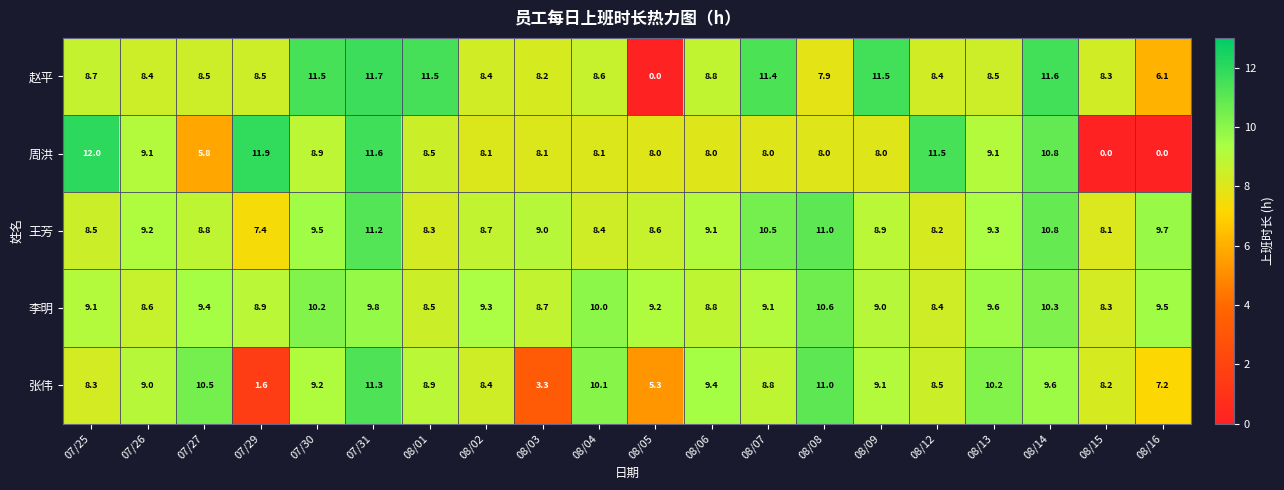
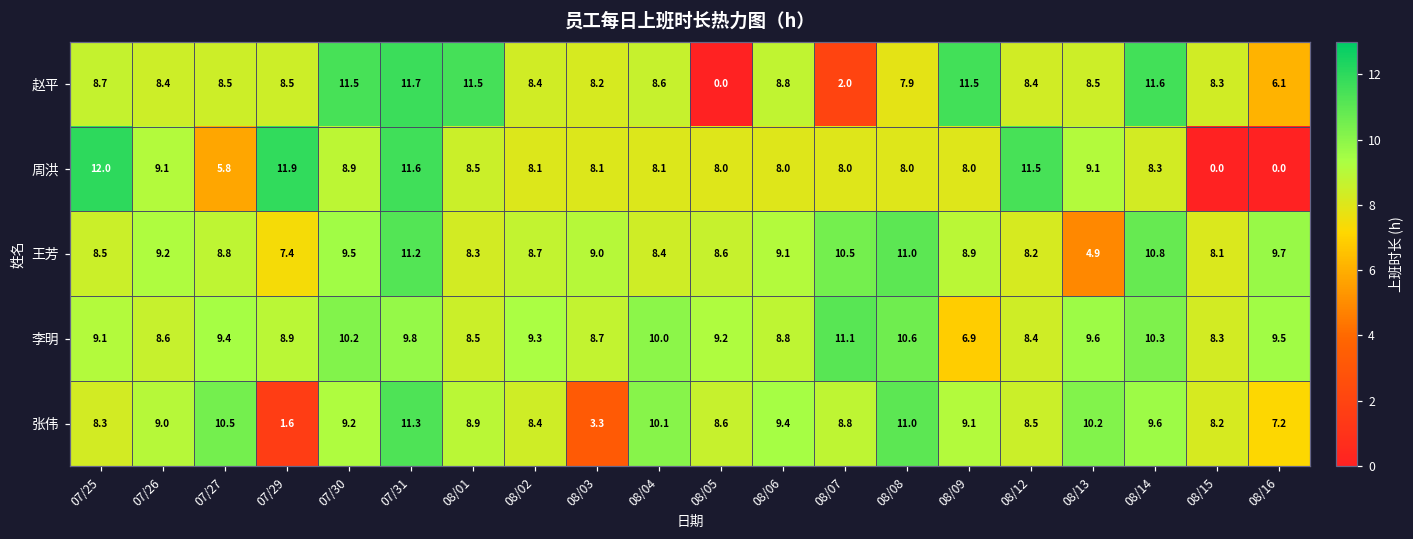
  {
    "赵平": {
      "07/25": 8.7,
      "07/26": 8.4,
      "07/27": 8.5,
      "07/29": 8.5,
      "07/30": 11.5,
      "07/31": 11.7,
      "08/01": 11.5,
      "08/02": 8.4,
      "08/03": 8.2,
      "08/04": 8.6,
      "08/05": 0.0,
      "08/06": 8.8,
-     "08/07": 11.4,
+     "08/07": 2.0,
      "08/08": 7.9,
      "08/09": 11.5,
      "08/12": 8.4,
      "08/13": 8.5,
      "08/14": 11.6,
      "08/15": 8.3,
      "08/16": 6.1
    },
    "周洪": {
      "07/25": 12.0,
      "07/26": 9.1,
      "07/27": 5.8,
      "07/29": 11.9,
      "07/30": 8.9,
      "07/31": 11.6,
      "08/01": 8.5,
      "08/02": 8.1,
      "08/03": 8.1,
      "08/04": 8.1,
      "08/05": 8.0,
      "08/06": 8.0,
      "08/07": 8.0,
      "08/08": 8.0,
      "08/09": 8.0,
      "08/12": 11.5,
      "08/13": 9.1,
-     "08/14": 10.8,
+     "08/14": 8.3,
      "08/15": 0.0,
      "08/16": 0.0
    },
    "王芳": {
      "07/25": 8.5,
      "07/26": 9.2,
      "07/27": 8.8,
      "07/29": 7.4,
      "07/30": 9.5,
      "07/31": 11.2,
      "08/01": 8.3,
      "08/02": 8.7,
      "08/03": 9.0,
      "08/04": 8.4,
      "08/05": 8.6,
      "08/06": 9.1,
      "08/07": 10.5,
      "08/08": 11.0,
      "08/09": 8.9,
      "08/12": 8.2,
-     "08/13": 9.3,
+     "08/13": 4.9,
      "08/14": 10.8,
      "08/15": 8.1,
      "08/16": 9.7
    },
    "李明": {
      "07/25": 9.1,
      "07/26": 8.6,
      "07/27": 9.4,
      "07/29": 8.9,
      "07/30": 10.2,
      "07/31": 9.8,
      "08/01": 8.5,
      "08/02": 9.3,
      "08/03": 8.7,
      "08/04": 10.0,
      "08/05": 9.2,
      "08/06": 8.8,
-     "08/07": 9.1,
+     "08/07": 11.1,
      "08/08": 10.6,
-     "08/09": 9.0,
+     "08/09": 6.9,
      "08/12": 8.4,
      "08/13": 9.6,
      "08/14": 10.3,
      "08/15": 8.3,
      "08/16": 9.5
    },
    "张伟": {
      "07/25": 8.3,
      "07/26": 9.0,
      "07/27": 10.5,
      "07/29": 1.6,
      "07/30": 9.2,
      "07/31": 11.3,
      "08/01": 8.9,
      "08/02": 8.4,
      "08/03": 3.3,
      "08/04": 10.1,
-     "08/05": 5.3,
+     "08/05": 8.6,
      "08/06": 9.4,
      "08/07": 8.8,
      "08/08": 11.0,
      "08/09": 9.1,
      "08/12": 8.5,
      "08/13": 10.2,
      "08/14": 9.6,
      "08/15": 8.2,
      "08/16": 7.2
    }
  }
